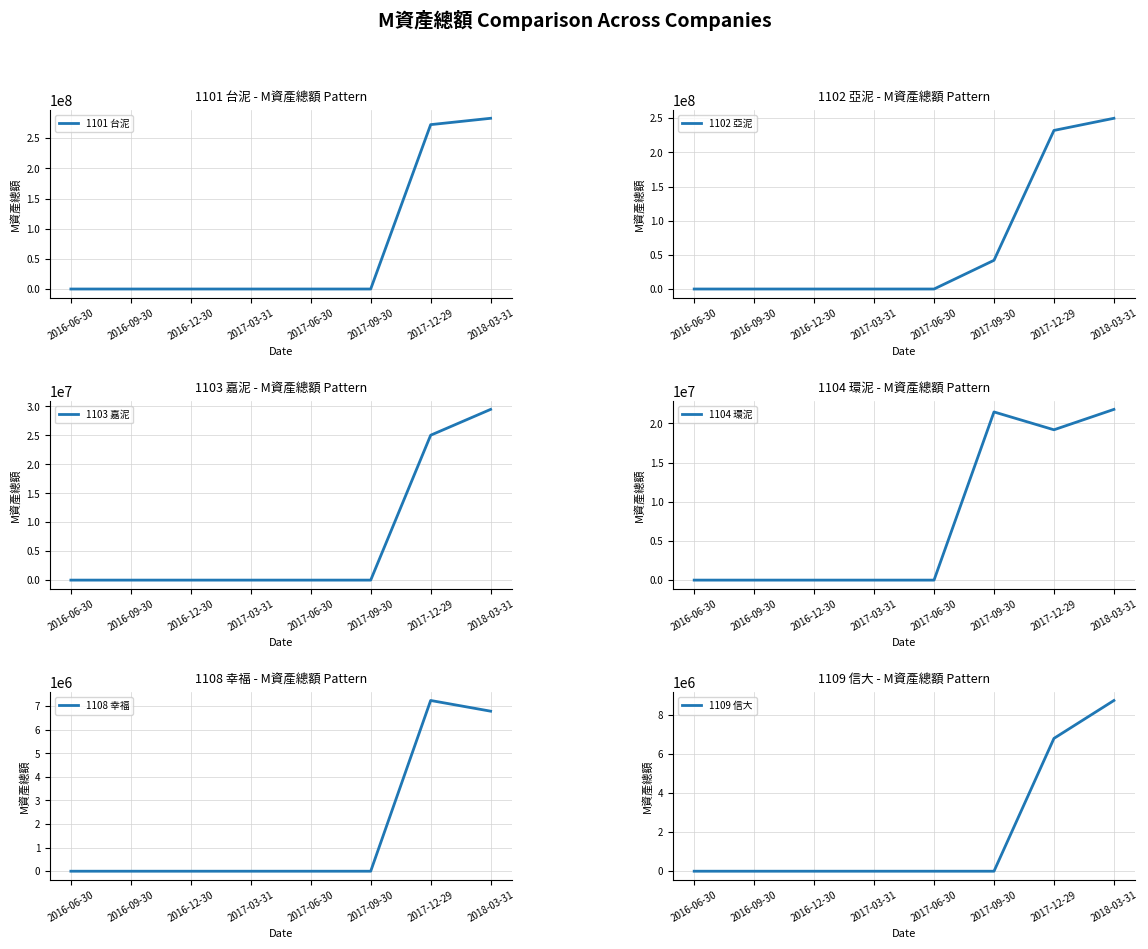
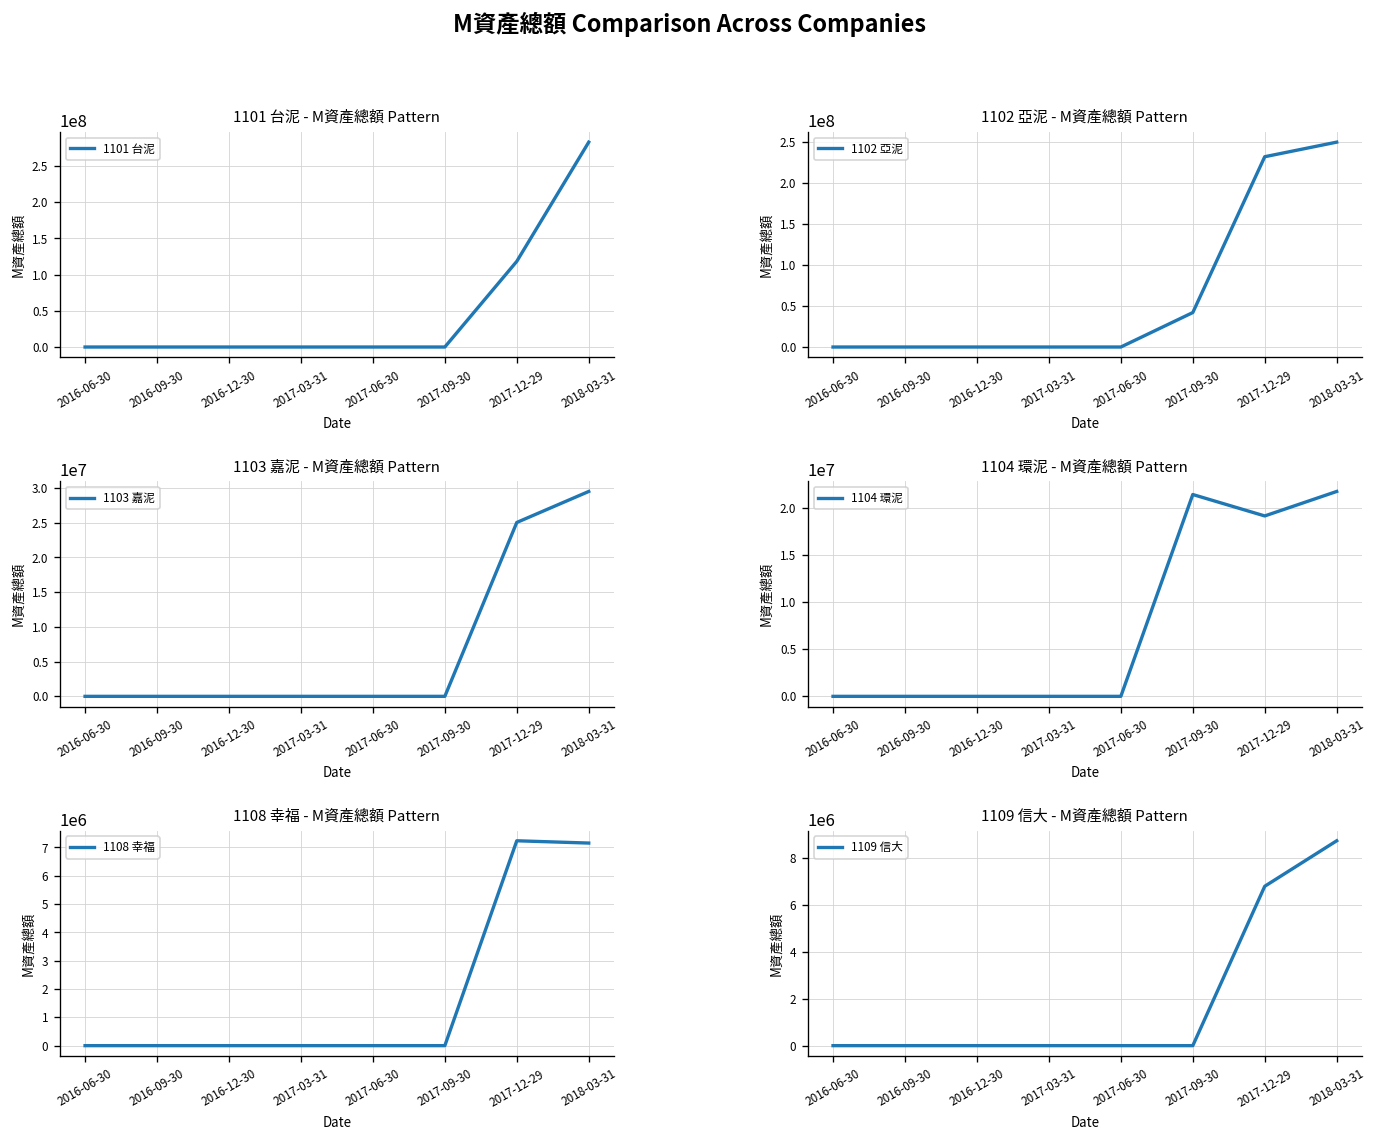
  {
    "1101 台泥 - M資產總額 Pattern": {
      "2016-06-30": 0,
      "2016-09-30": 0,
      "2016-12-30": 0,
      "2017-03-31": 0,
      "2017-06-30": 0,
      "2017-09-30": 0,
-     "2017-12-29": 270000000,
+     "2017-12-29": 120000000,
      "2018-03-31": 280000000
    },
    "1102 亞泥 - M資產總額 Pattern": {
      "2016-06-30": 0,
      "2016-09-30": 0,
      "2016-12-30": 0,
      "2017-03-31": 0,
      "2017-06-30": 0,
      "2017-09-30": 40000000,
      "2017-12-29": 230000000,
      "2018-03-31": 250000000
    },
    "1103 嘉泥 - M資產總額 Pattern": {
      "2016-06-30": 0,
      "2016-09-30": 0,
      "2016-12-30": 0,
      "2017-03-31": 0,
      "2017-06-30": 0,
      "2017-09-30": 0,
      "2017-12-29": 25000000,
      "2018-03-31": 29000000
    },
    "1104 環泥 - M資產總額 Pattern": {
      "2016-06-30": 0,
      "2016-09-30": 0,
      "2016-12-30": 0,
      "2017-03-31": 0,
      "2017-06-30": 0,
      "2017-09-30": 21000000,
      "2017-12-29": 19000000,
      "2018-03-31": 22000000
    },
    "1108 幸福 - M資產總額 Pattern": {
      "2016-06-30": 0,
      "2016-09-30": 0,
      "2016-12-30": 0,
      "2017-03-31": 0,
      "2017-06-30": 0,
      "2017-09-30": 0,
      "2017-12-29": 7200000,
-     "2018-03-31": 6800000
+     "2018-03-31": 7200000
    },
    "1109 信大 - M資產總額 Pattern": {
      "2016-06-30": 0,
      "2016-09-30": 0,
      "2016-12-30": 0,
      "2017-03-31": 0,
      "2017-06-30": 0,
      "2017-09-30": 0,
      "2017-12-29": 6800000,
      "2018-03-31": 8700000
    }
  }
